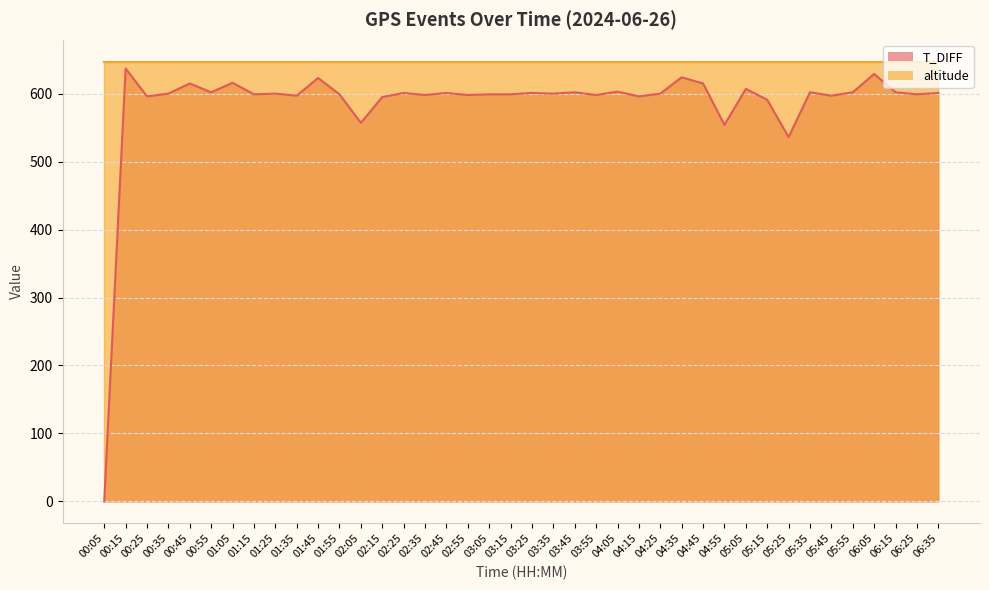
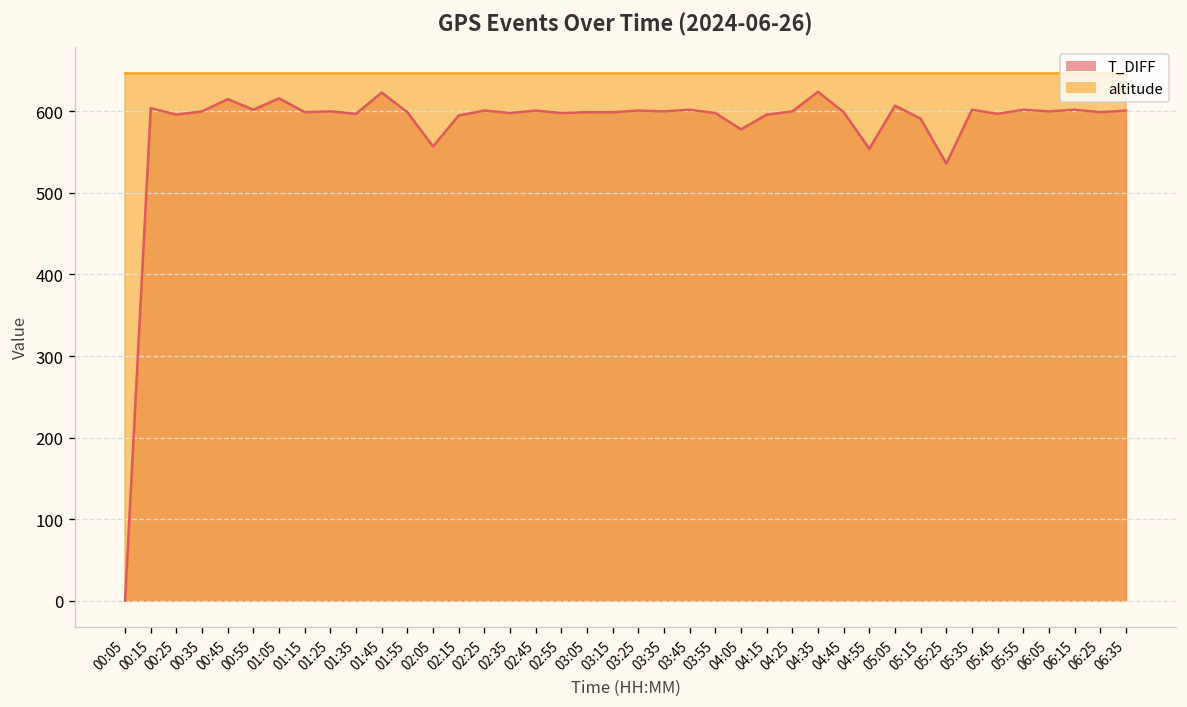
  {
    "T_DIFF": {
      "00:05": 0,
-     "00:15": 640,
+     "00:15": 600,
      "00:25": 600,
      "00:35": 600,
      "00:45": 620,
      "00:55": 600,
      "01:05": 620,
      "01:15": 600,
      "01:25": 600,
      "01:35": 600,
      "01:45": 620,
      "01:55": 600,
      "02:05": 560,
      "02:15": 600,
      "02:25": 600,
      "02:35": 600,
      "02:45": 600,
      "02:55": 600,
      "03:05": 600,
      "03:15": 600,
      "03:25": 600,
      "03:35": 600,
      "03:45": 600,
      "03:55": 600,
-     "04:05": 600,
+     "04:05": 580,
      "04:15": 600,
      "04:25": 600,
      "04:35": 620,
-     "04:45": 620,
+     "04:45": 600,
      "04:55": 550,
      "05:05": 610,
      "05:15": 590,
      "05:25": 540,
      "05:35": 600,
      "05:45": 600,
      "05:55": 600,
-     "06:05": 630,
+     "06:05": 600,
      "06:15": 600,
      "06:25": 600,
      "06:35": 600
    },
    "altitude": {
      "00:05": 650,
      "00:15": 650,
      "00:25": 650,
      "00:35": 650,
      "00:45": 650,
      "00:55": 650,
      "01:05": 650,
      "01:15": 650,
      "01:25": 650,
      "01:35": 650,
      "01:45": 650,
      "01:55": 650,
      "02:05": 650,
      "02:15": 650,
      "02:25": 650,
      "02:35": 650,
      "02:45": 650,
      "02:55": 650,
      "03:05": 650,
      "03:15": 650,
      "03:25": 650,
      "03:35": 650,
      "03:45": 650,
      "03:55": 650,
      "04:05": 650,
      "04:15": 650,
      "04:25": 650,
      "04:35": 650,
      "04:45": 650,
      "04:55": 650,
      "05:05": 650,
      "05:15": 650,
      "05:25": 650,
      "05:35": 650,
      "05:45": 650,
      "05:55": 650,
      "06:05": 650
    }
  }
